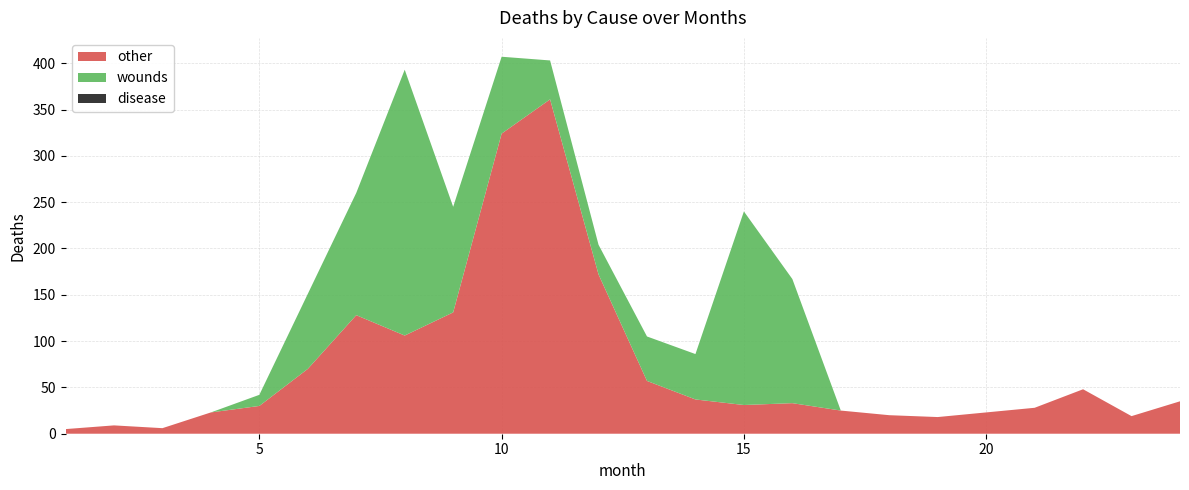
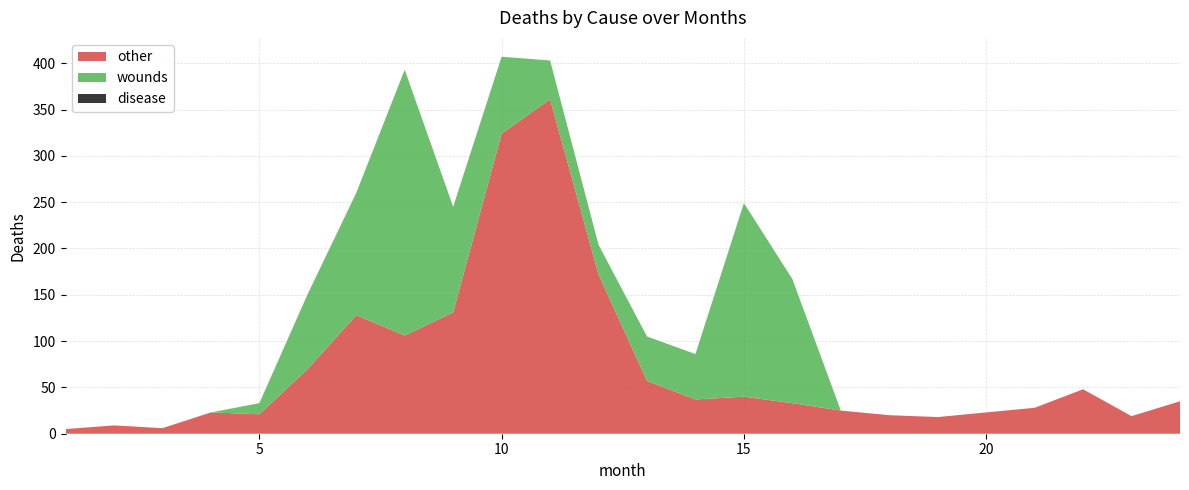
  {
    "other": {
-     "5": 30,
+     "5": 20,
      "10": 320,
-     "15": 30
+     "15": 40
    }
  }
